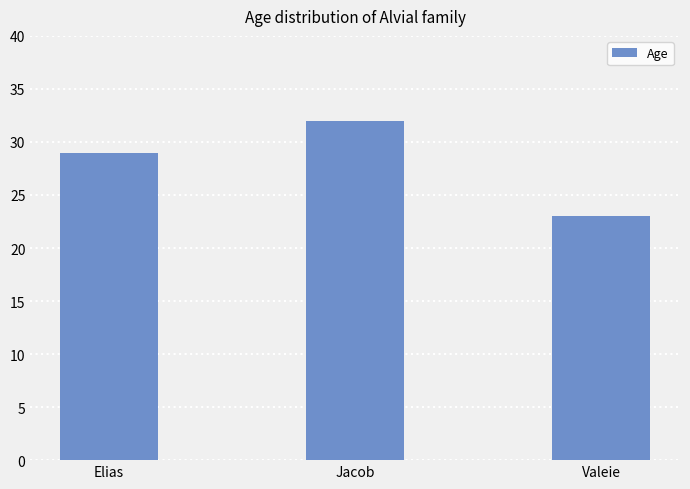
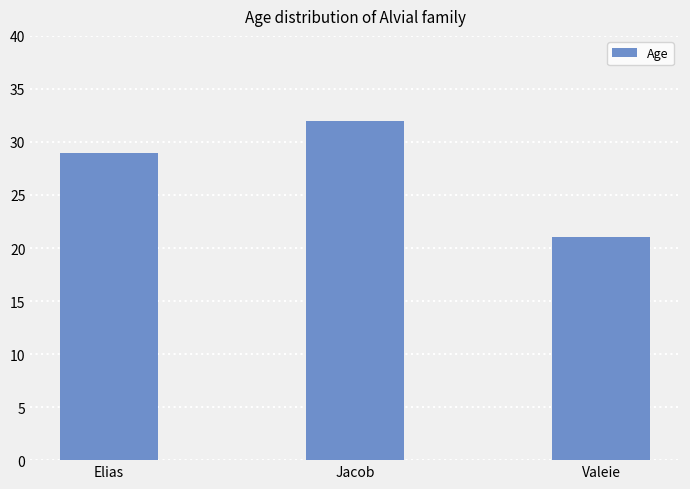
  {
    "Elias": 29,
    "Jacob": 32,
-   "Valeie": 23
+   "Valeie": 21
  }
